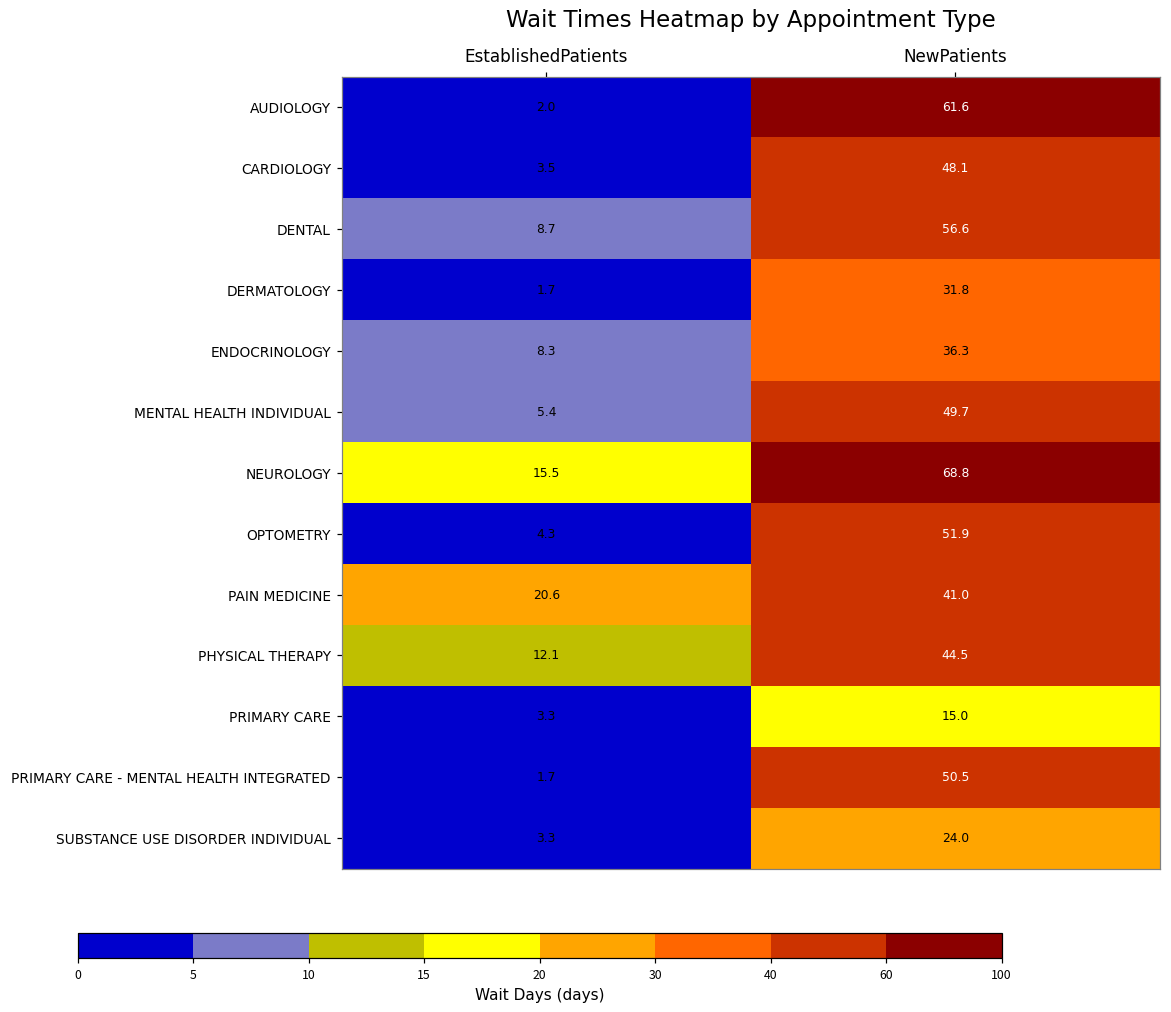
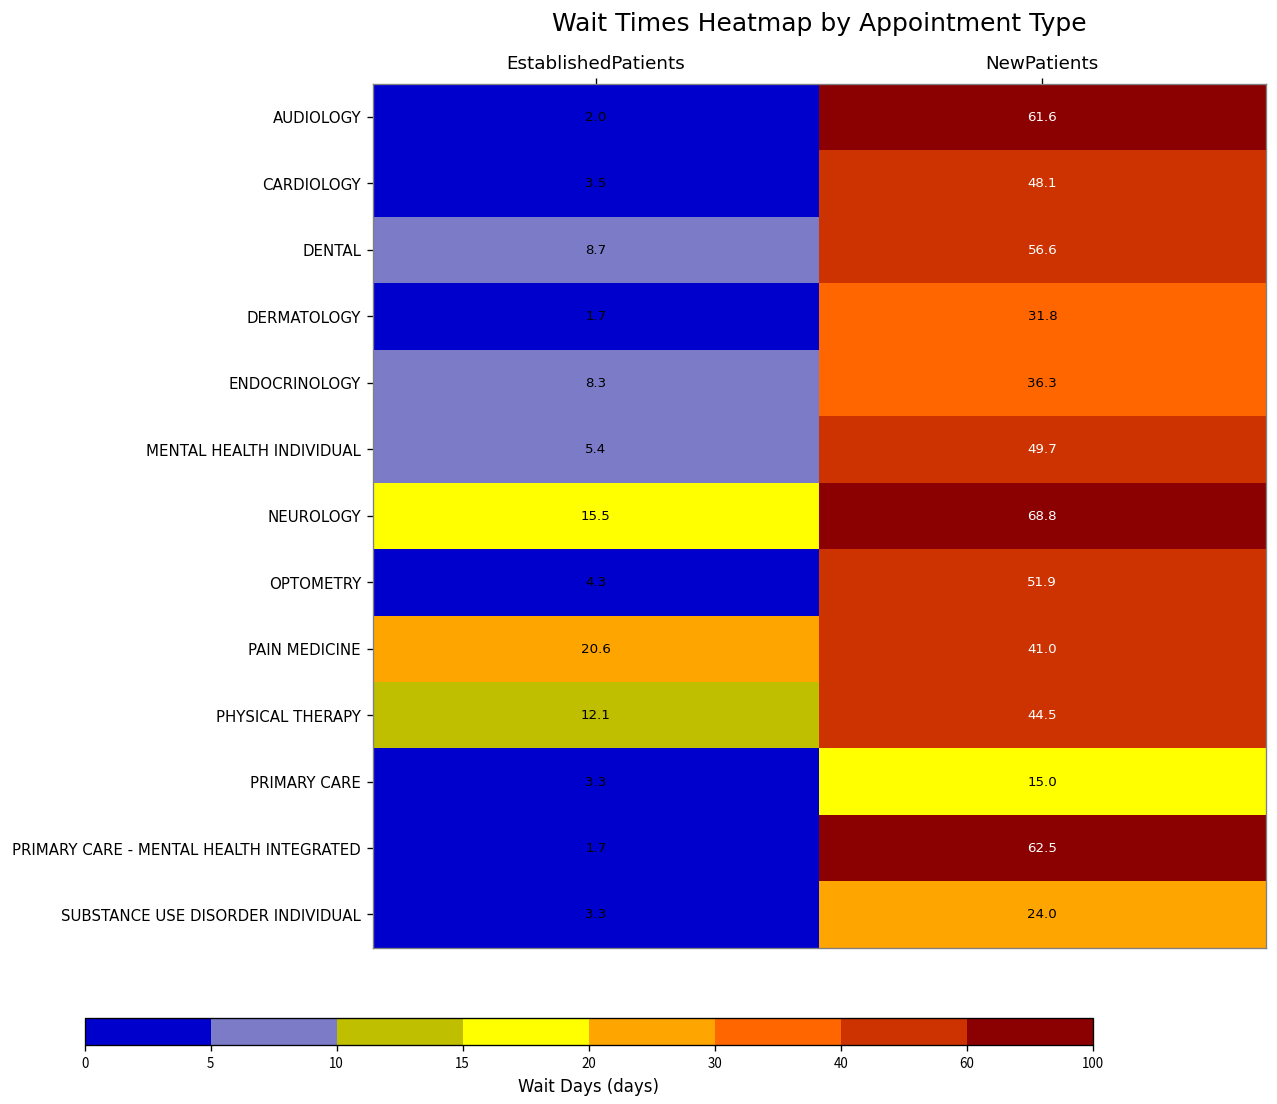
  {
    "Wait Times Heatmap by Appointment Type": {
      "AUDIOLOGY": {
        "EstablishedPatients": 2.0,
        "NewPatients": 61.6
      },
      "CARDIOLOGY": {
        "EstablishedPatients": 3.5,
        "NewPatients": 48.1
      },
      "DENTAL": {
        "EstablishedPatients": 8.7,
        "NewPatients": 56.6
      },
      "DERMATOLOGY": {
        "EstablishedPatients": 1.7,
        "NewPatients": 31.8
      },
      "ENDOCRINOLOGY": {
        "EstablishedPatients": 8.3,
        "NewPatients": 36.3
      },
      "MENTAL HEALTH INDIVIDUAL": {
        "EstablishedPatients": 5.4,
        "NewPatients": 49.7
      },
      "NEUROLOGY": {
        "EstablishedPatients": 15.5,
        "NewPatients": 68.8
      },
      "OPTOMETRY": {
        "EstablishedPatients": 4.3,
        "NewPatients": 51.9
      },
      "PAIN MEDICINE": {
        "EstablishedPatients": 20.6,
        "NewPatients": 41.0
      },
      "PHYSICAL THERAPY": {
        "EstablishedPatients": 12.1,
        "NewPatients": 44.5
      },
      "PRIMARY CARE": {
        "EstablishedPatients": 3.3,
        "NewPatients": 15.0
      },
      "PRIMARY CARE - MENTAL HEALTH INTEGRATED": {
        "EstablishedPatients": 1.7,
-       "NewPatients": 50.5
+       "NewPatients": 62.5
      },
      "SUBSTANCE USE DISORDER INDIVIDUAL": {
        "EstablishedPatients": 3.3,
        "NewPatients": 24.0
      }
    }
  }
